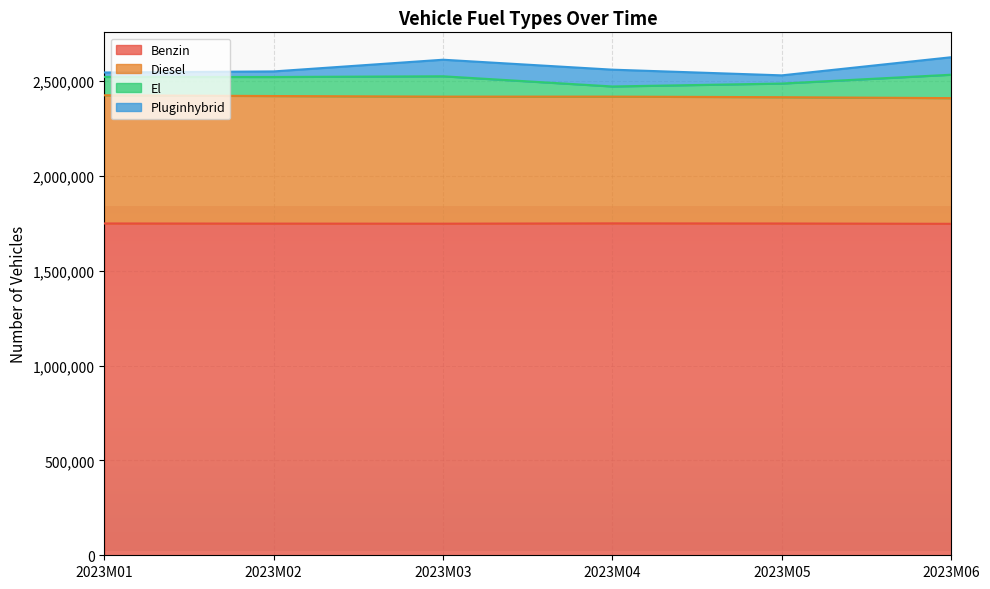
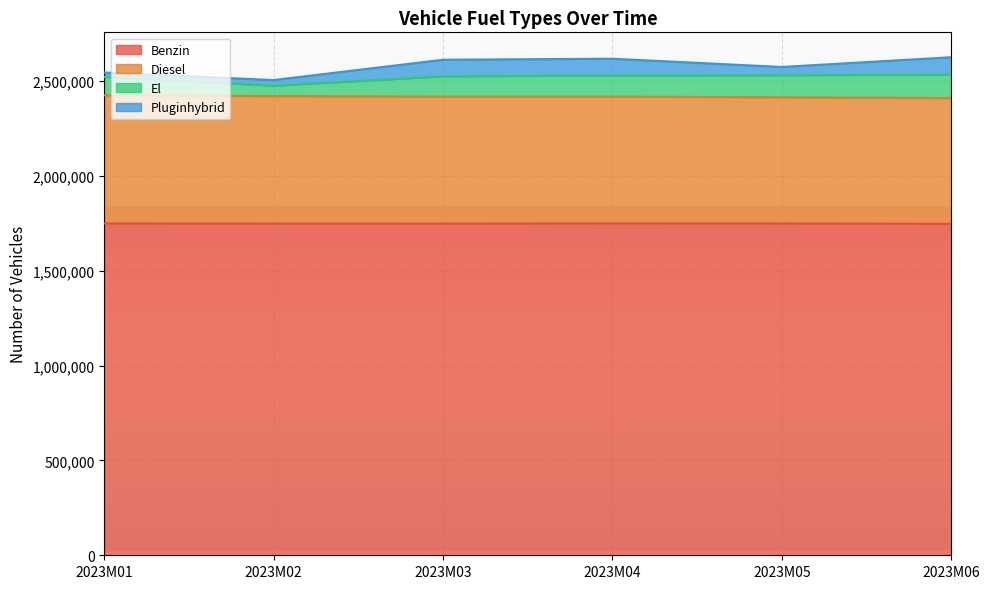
  {
    "El": {
      "2023M01": "100,000",
-     "2023M02": "100,000",
+     "2023M02": "50,000",
      "2023M03": "110,000",
-     "2023M04": "50,000",
-     "2023M05": "70,000",
+     "2023M04": "110,000",
+     "2023M05": "120,000",
      "2023M06": "120,000"
    },
    "Pluginhybrid": {
      "2023M01": "20,000",
      "2023M02": "30,000",
      "2023M03": "90,000",
      "2023M04": "90,000",
      "2023M05": "40,000",
      "2023M06": "90,000"
    }
  }
